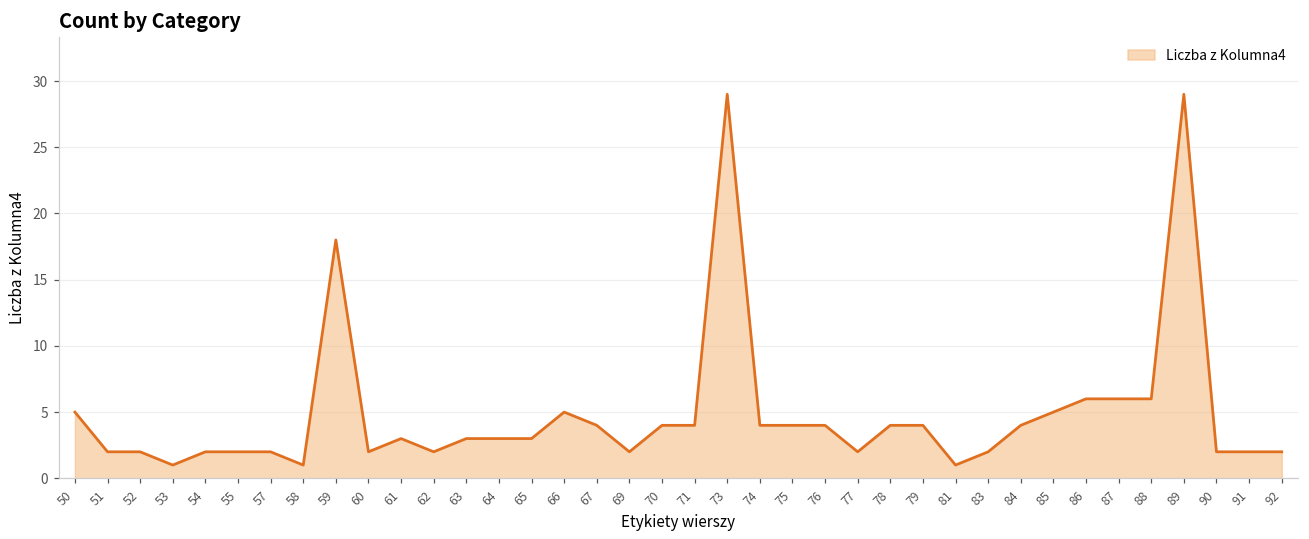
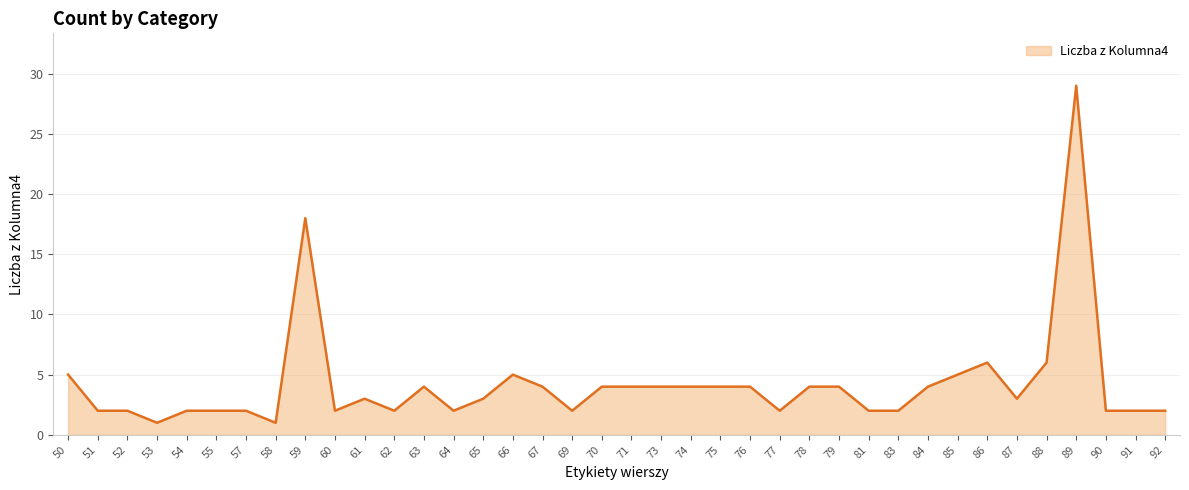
  {
    "50": 5,
    "51": 2,
    "52": 2,
    "53": 1,
    "54": 2,
    "55": 2,
    "57": 2,
    "58": 1,
    "59": 18,
    "60": 2,
    "61": 3,
    "62": 2,
-   "63": 3,
-   "64": 3,
+   "63": 4,
+   "64": 2,
    "65": 3,
    "66": 5,
    "67": 4,
    "69": 2,
    "70": 4,
    "71": 4,
-   "73": 29,
+   "73": 4,
    "74": 4,
    "75": 4,
    "76": 4,
    "77": 2,
    "78": 4,
    "79": 4,
-   "81": 1,
+   "81": 2,
    "83": 2,
    "84": 4,
    "85": 5,
    "86": 6,
-   "87": 6,
+   "87": 3,
    "88": 6,
    "89": 29,
    "90": 2,
    "91": 2,
    "92": 2
  }
